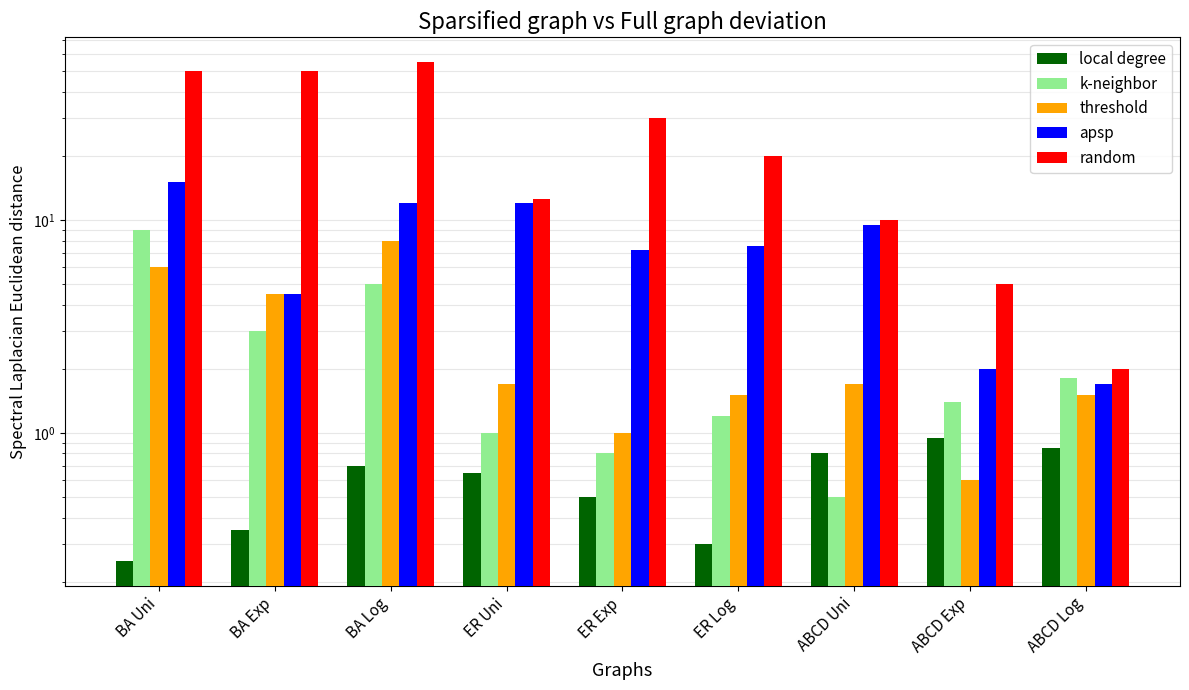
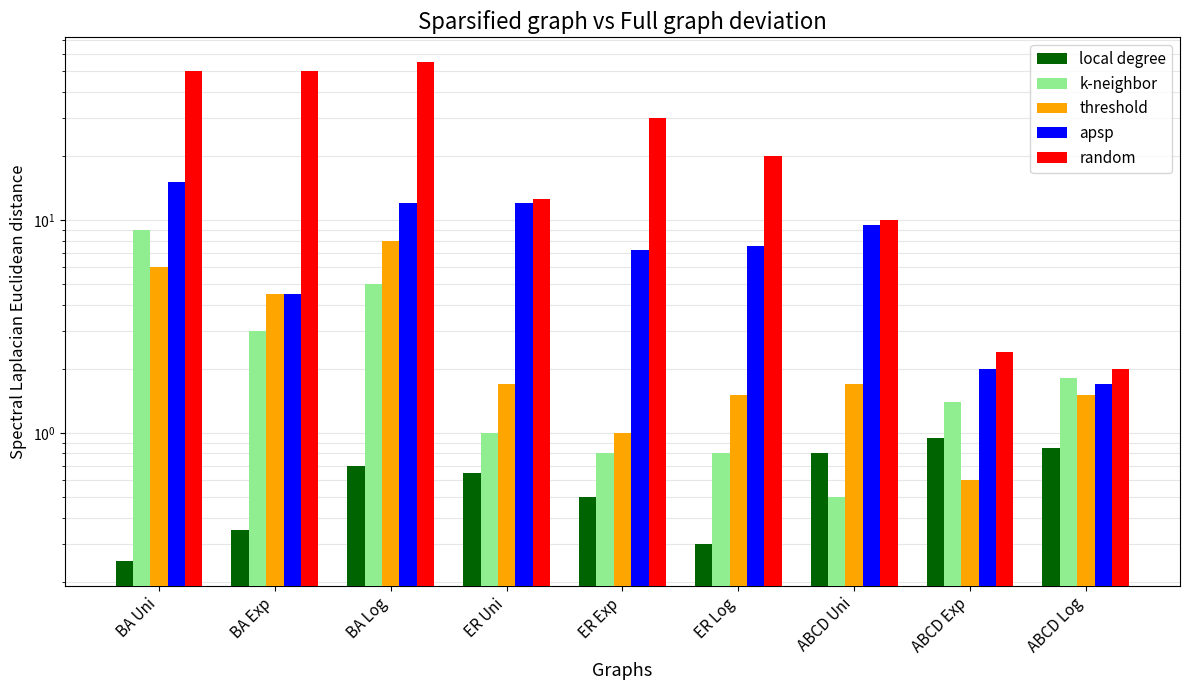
  {
    "local degree": {
      "BA Uni": 0.25,
      "BA Exp": 0.35,
      "BA Log": 0.7,
      "ER Uni": 0.65,
      "ER Exp": 0.5,
      "ER Log": 0.3,
      "ABCD Uni": 0.8,
      "ABCD Exp": 1.0,
      "ABCD Log": 0.85
    },
    "k-neighbor": {
      "BA Uni": 9.0,
      "BA Exp": 3.0,
      "BA Log": 5.0,
      "ER Uni": 1.0,
      "ER Exp": 0.8,
-     "ER Log": 1.2,
+     "ER Log": 0.8,
      "ABCD Uni": 0.5,
      "ABCD Exp": 1.4,
      "ABCD Log": 1.8
    },
    "threshold": {
      "BA Uni": 6.0,
      "BA Exp": 4.5,
      "BA Log": 8.0,
      "ER Uni": 1.7,
      "ER Exp": 1.0,
      "ER Log": 1.5,
      "ABCD Uni": 1.7,
      "ABCD Exp": 0.6,
      "ABCD Log": 1.5
    },
    "apsp": {
      "BA Uni": 15,
      "BA Exp": 4.5,
      "BA Log": 12,
      "ER Uni": 12,
      "ER Exp": 7.2,
      "ER Log": 7.5,
      "ABCD Uni": 10,
      "ABCD Exp": 2.0,
      "ABCD Log": 1.7
    },
    "random": {
      "BA Uni": 50,
      "BA Exp": 50,
      "BA Log": 55,
      "ER Uni": 13,
      "ER Exp": 30,
      "ER Log": 20,
      "ABCD Uni": 10,
-     "ABCD Exp": 5.0,
+     "ABCD Exp": 2.4,
      "ABCD Log": 2.0
    }
  }
